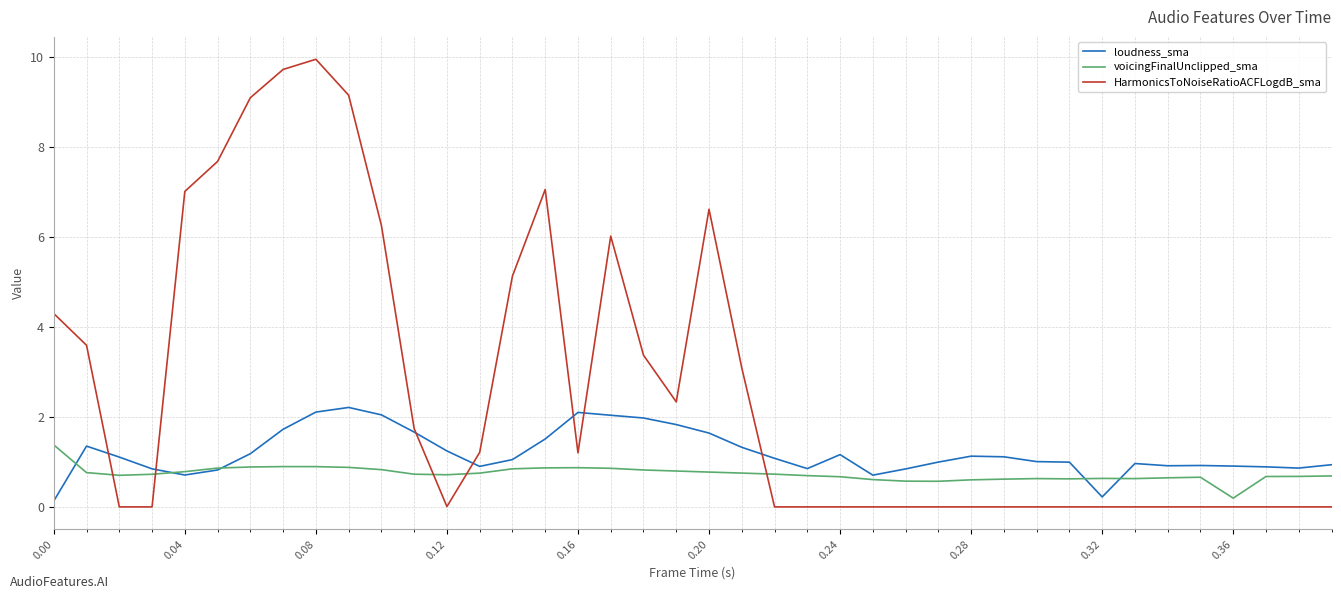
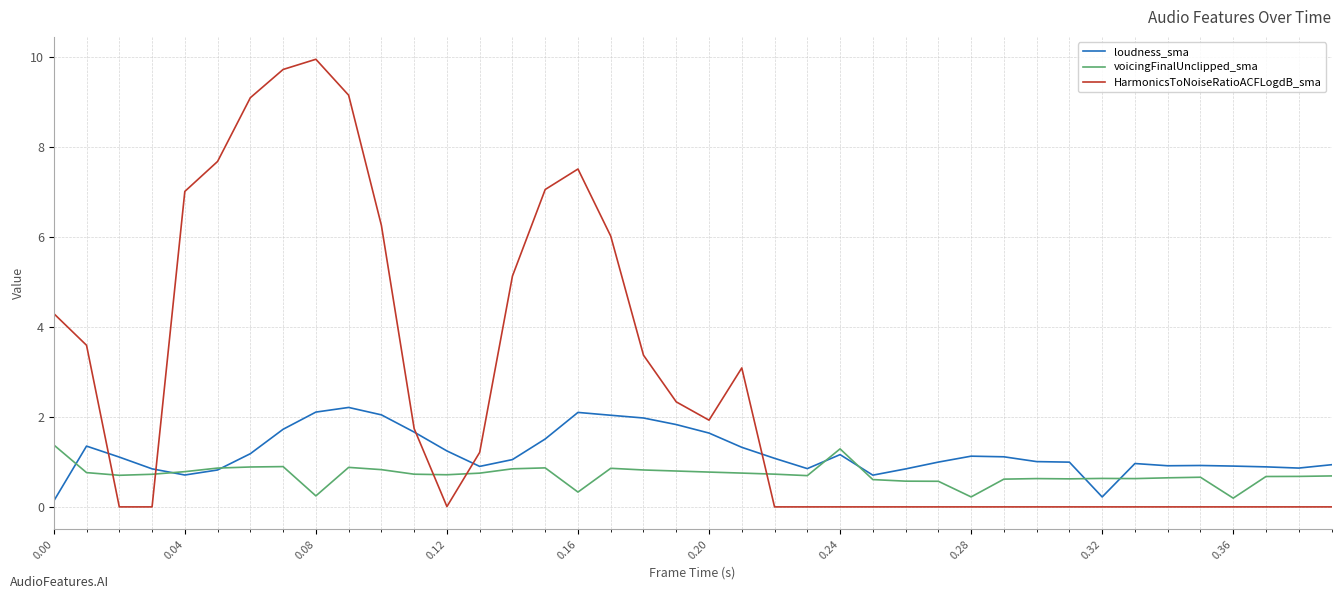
  {
    "loudness_sma": {
      "0.00": 0.1,
      "0.04": 0.7,
      "0.08": 2.1,
      "0.12": 1.2,
      "0.16": 2.1,
      "0.20": 1.6,
      "0.24": 1.2,
      "0.28": 1.1,
      "0.32": 0.2,
      "0.36": 0.9
    },
    "voicingFinalUnclipped_sma": {
      "0.00": 1.4,
      "0.04": 0.8,
-     "0.08": 0.9,
+     "0.08": 0.2,
      "0.12": 0.7,
-     "0.16": 0.9,
+     "0.16": 0.3,
      "0.20": 0.8,
-     "0.24": 0.7,
-     "0.28": 0.6,
+     "0.24": 1.3,
+     "0.28": 0.2,
      "0.32": 0.6,
      "0.36": 0.2
    },
    "HarmonicsToNoiseRatioACFLogdB_sma": {
      "0.00": 4.3,
      "0.04": 7.0,
      "0.08": 10.0,
      "0.12": 0.0,
-     "0.16": 1.2,
-     "0.20": 6.6,
+     "0.16": 7.5,
+     "0.20": 1.9,
      "0.24": 0.0,
      "0.28": 0.0,
      "0.32": 0.0,
      "0.36": 0.0
    }
  }
